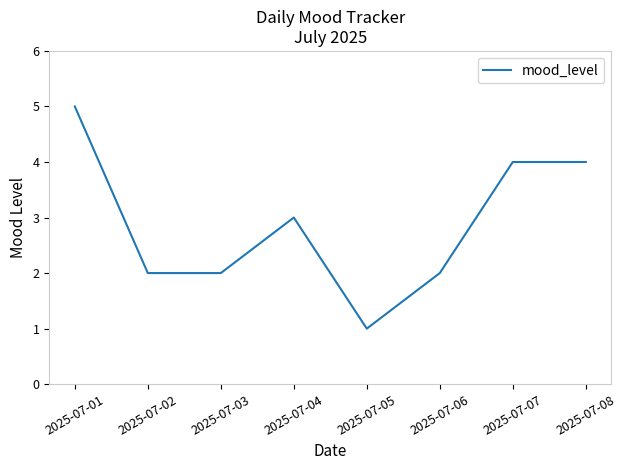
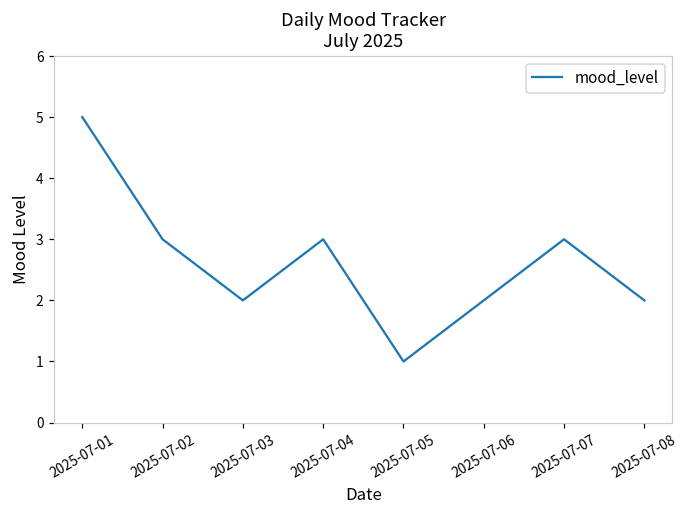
  {
    "2025-07-01": 5,
-   "2025-07-02": 2,
+   "2025-07-02": 3,
    "2025-07-03": 2,
    "2025-07-04": 3,
    "2025-07-05": 1,
    "2025-07-06": 2,
-   "2025-07-07": 4,
-   "2025-07-08": 4
+   "2025-07-07": 3,
+   "2025-07-08": 2
  }
